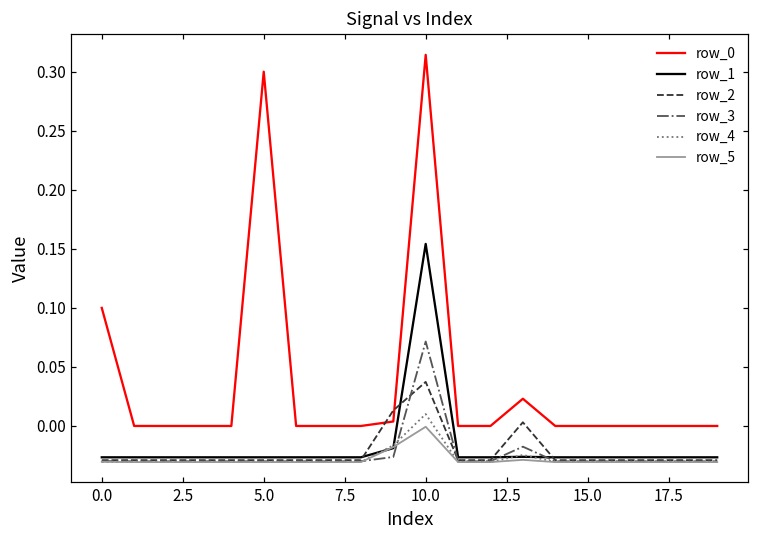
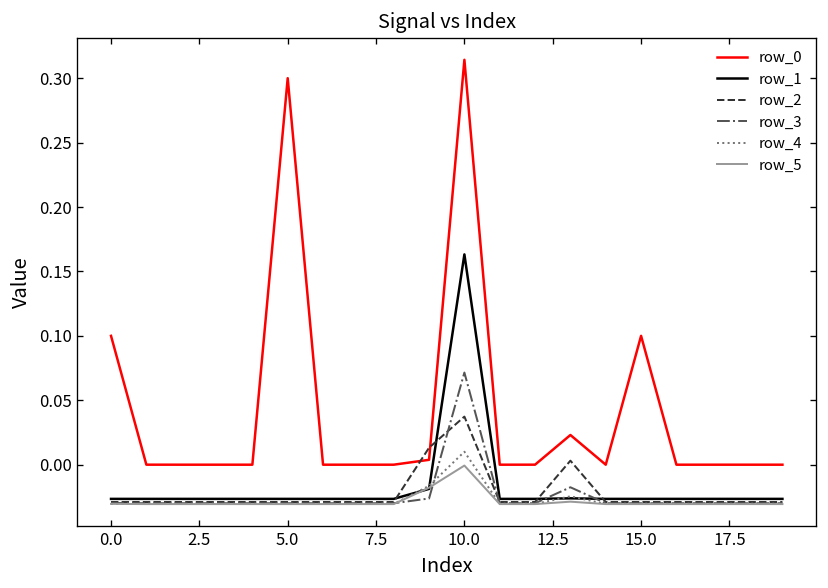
  {
    "row_0": {
      "0.0": 0.1,
      "5.0": 0.3,
      "10.0": 0.314,
-     "15.0": 0.0
+     "15.0": 0.1
    },
    "row_1": {
      "0.0": -0.027,
      "5.0": -0.027,
-     "10.0": 0.154,
+     "10.0": 0.163,
      "15.0": -0.027
    }
  }
